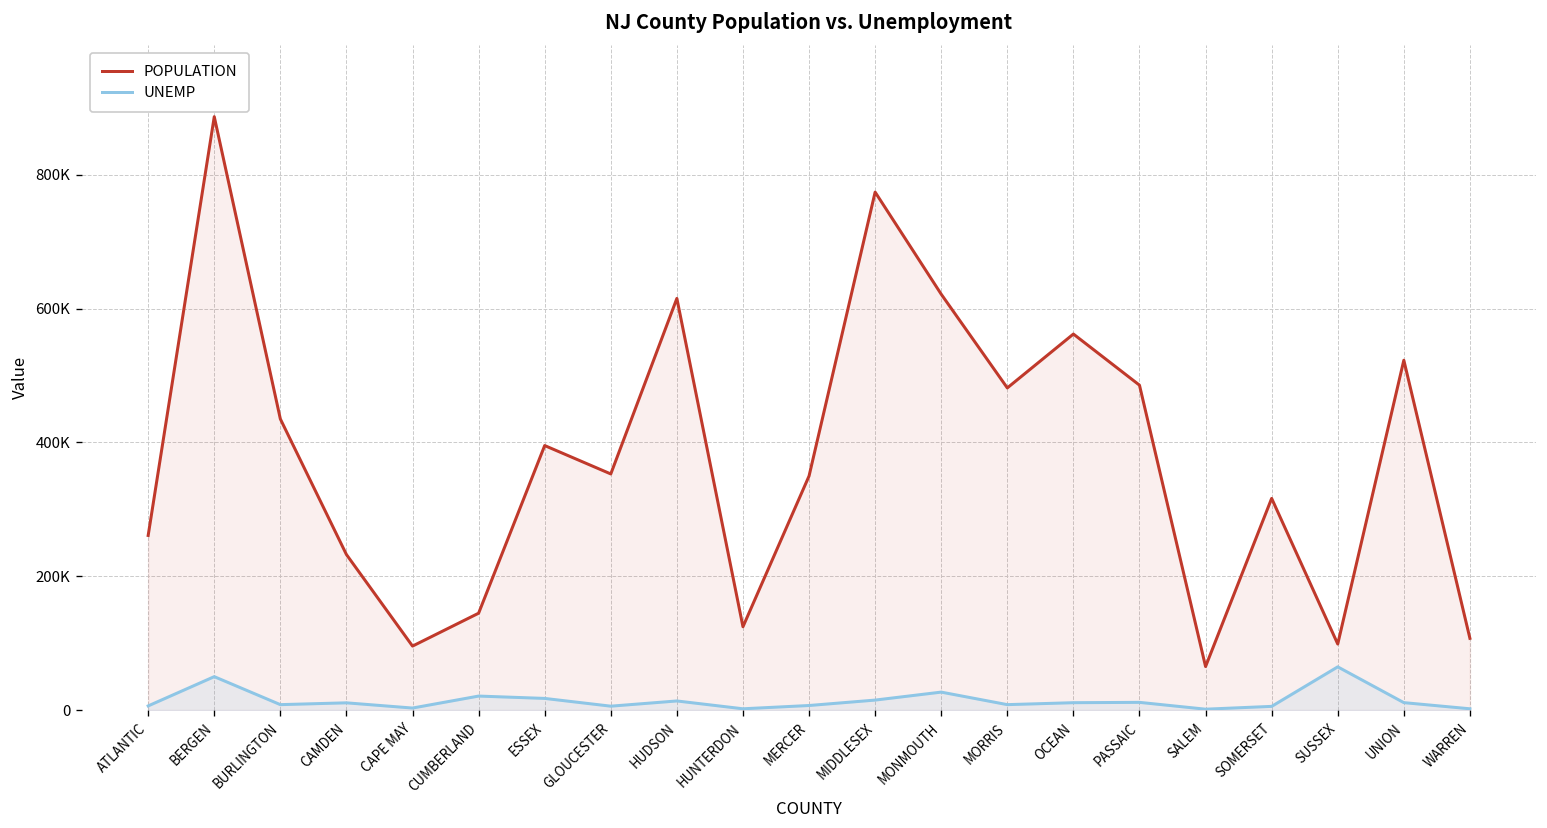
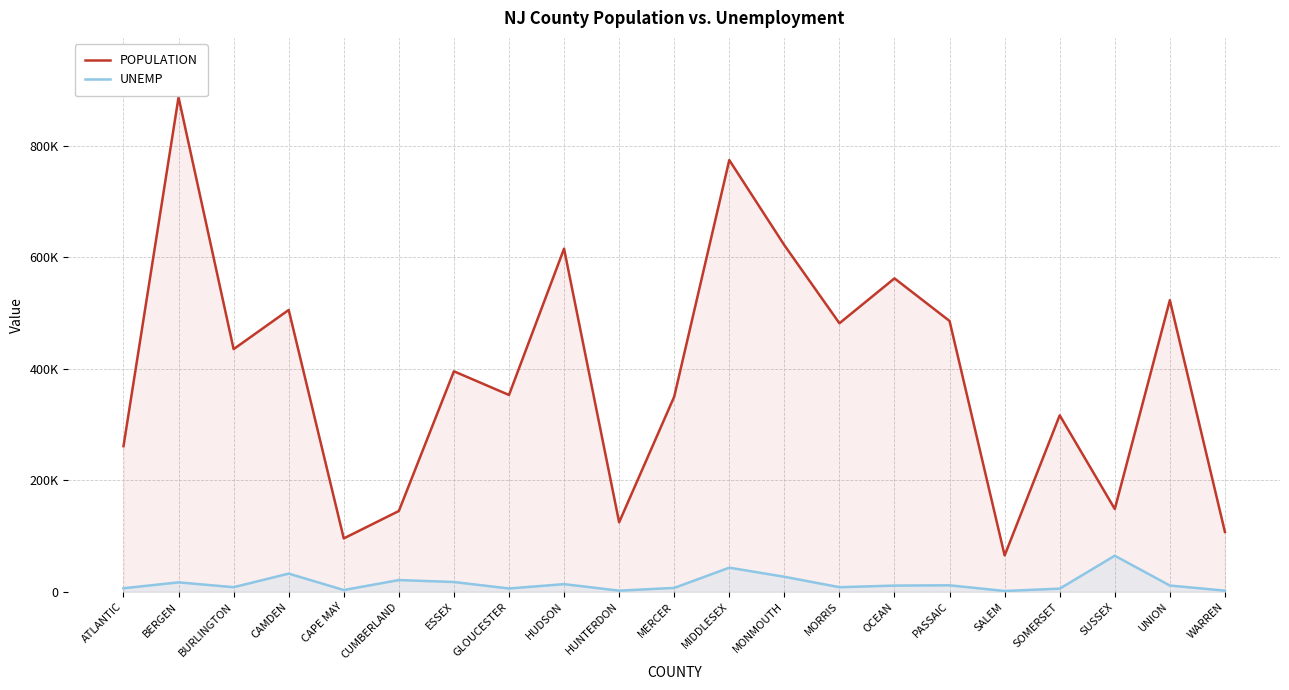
  {
    "POPULATION": {
      "ATLANTIC": 260000,
      "BERGEN": 890000,
      "BURLINGTON": 440000,
-     "CAMDEN": 230000,
+     "CAMDEN": 510000,
      "CAPE MAY": 100000,
      "CUMBERLAND": 140000,
      "ESSEX": 400000,
      "GLOUCESTER": 350000,
      "HUDSON": 620000,
      "HUNTERDON": 120000,
      "MERCER": 350000,
      "MIDDLESEX": 770000,
      "MONMOUTH": 620000,
      "MORRIS": 480000,
      "OCEAN": 560000,
      "PASSAIC": 490000,
      "SALEM": 70000,
      "SOMERSET": 320000,
-     "SUSSEX": 100000,
+     "SUSSEX": 150000,
      "UNION": 520000,
      "WARREN": 110000
    },
    "UNEMP": {
      "ATLANTIC": 10000,
-     "BERGEN": 50000,
+     "BERGEN": 20000,
      "BURLINGTON": 10000,
-     "CAMDEN": 10000,
+     "CAMDEN": 30000,
      "CAPE MAY": 0,
      "CUMBERLAND": 20000,
      "ESSEX": 20000,
      "GLOUCESTER": 10000,
      "HUDSON": 10000,
      "HUNTERDON": 0,
      "MERCER": 10000,
-     "MIDDLESEX": 20000,
+     "MIDDLESEX": 40000,
      "MONMOUTH": 30000,
      "MORRIS": 10000,
      "OCEAN": 10000,
      "PASSAIC": 10000,
      "SALEM": 0,
      "SOMERSET": 10000,
      "SUSSEX": 60000,
      "UNION": 10000,
      "WARREN": 0
    }
  }
